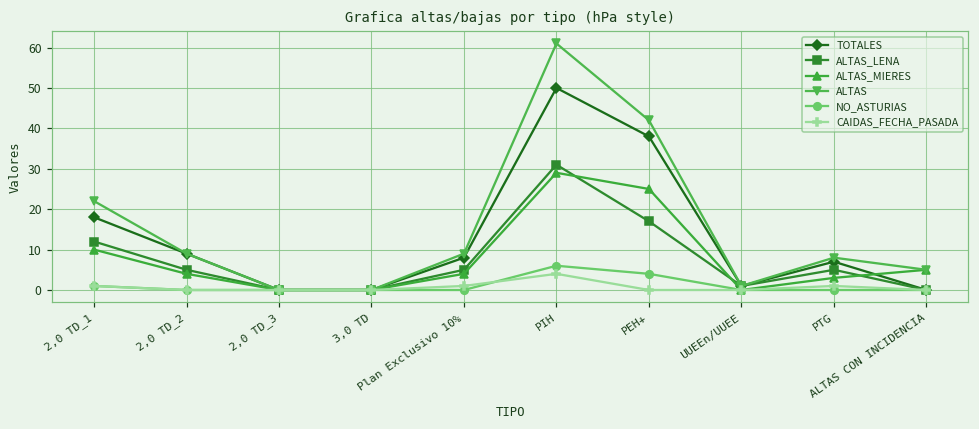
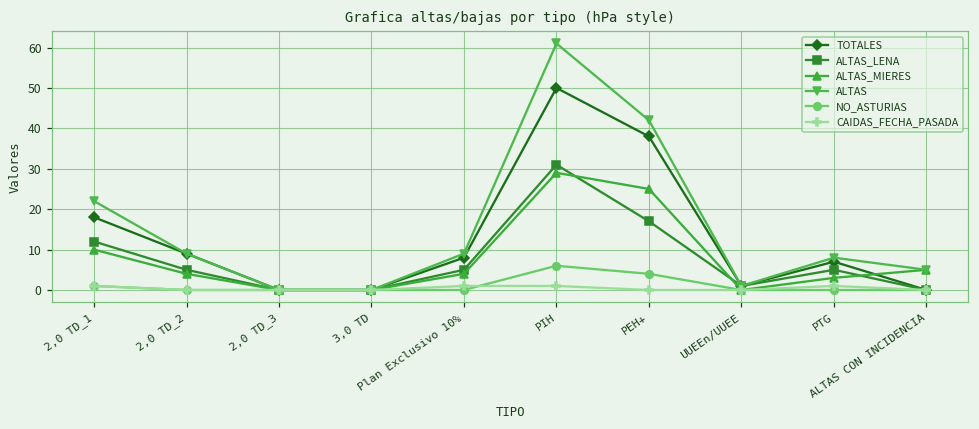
  {
    "CAIDAS_FECHA_PASADA": {
      "Plan Exclusivo 10%": 1,
-     "PIH": 4,
+     "PIH": 1,
      "PEH+": 0,
      "PTG": 1
    }
  }
